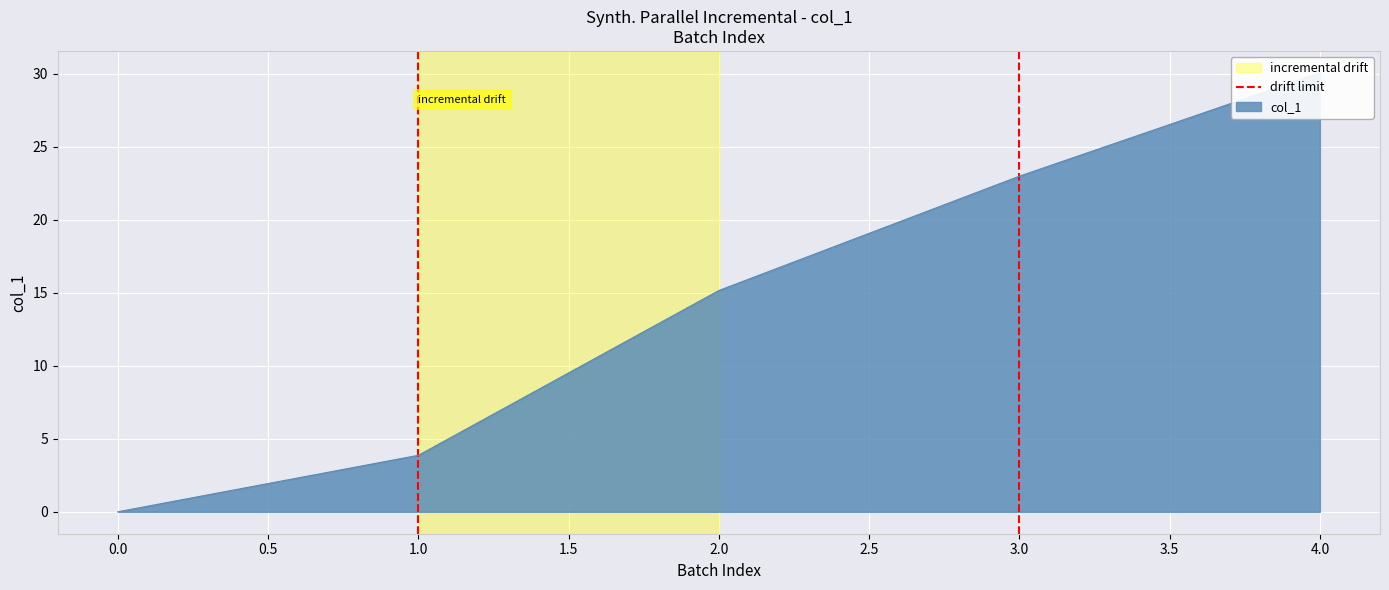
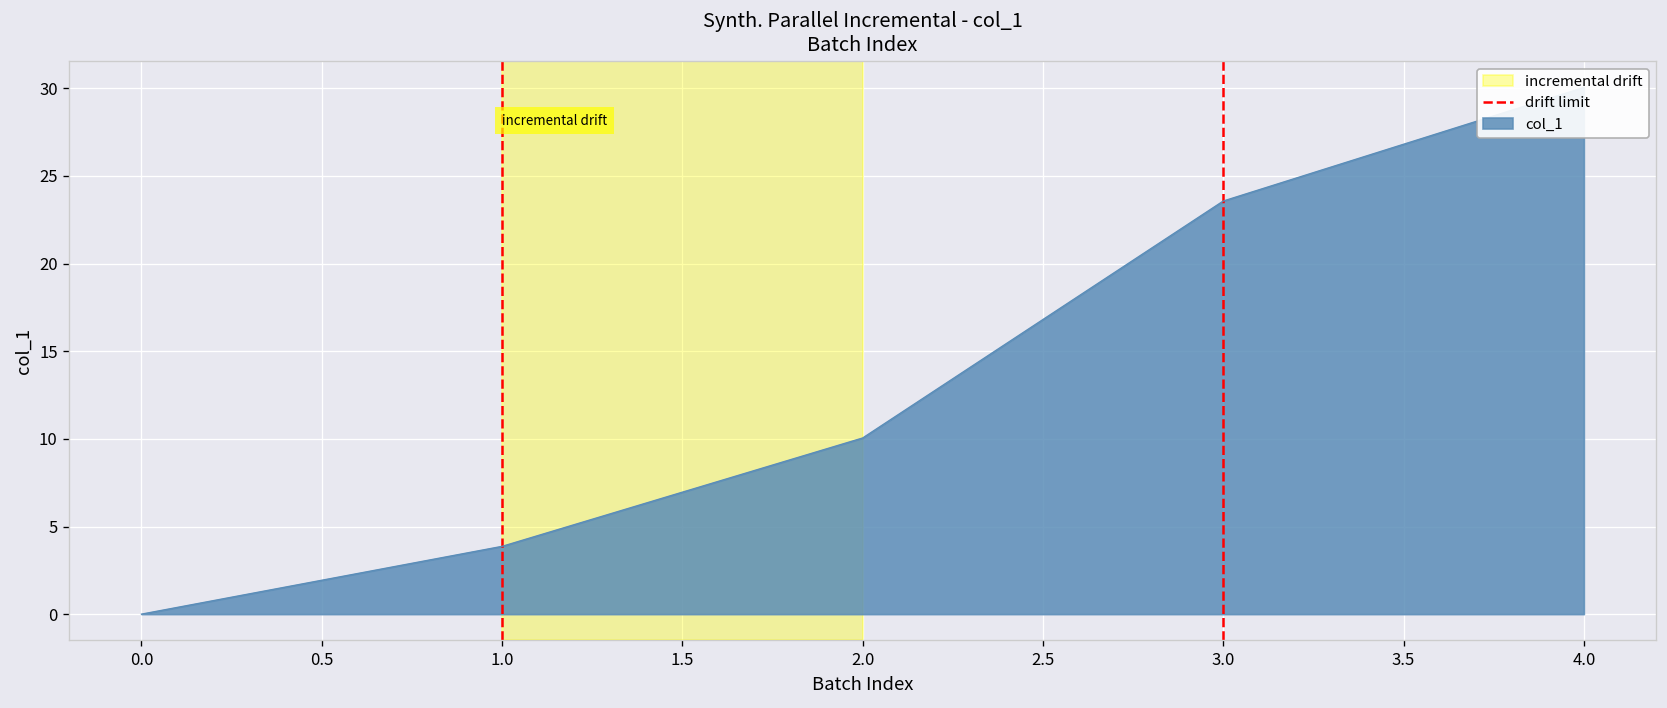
  {
    "0.0": 0.0,
    "1.0": 3.9,
-   "2.0": 15.2,
-   "3.0": 23.0
+   "2.0": 10.1,
+   "3.0": 23.6
  }
